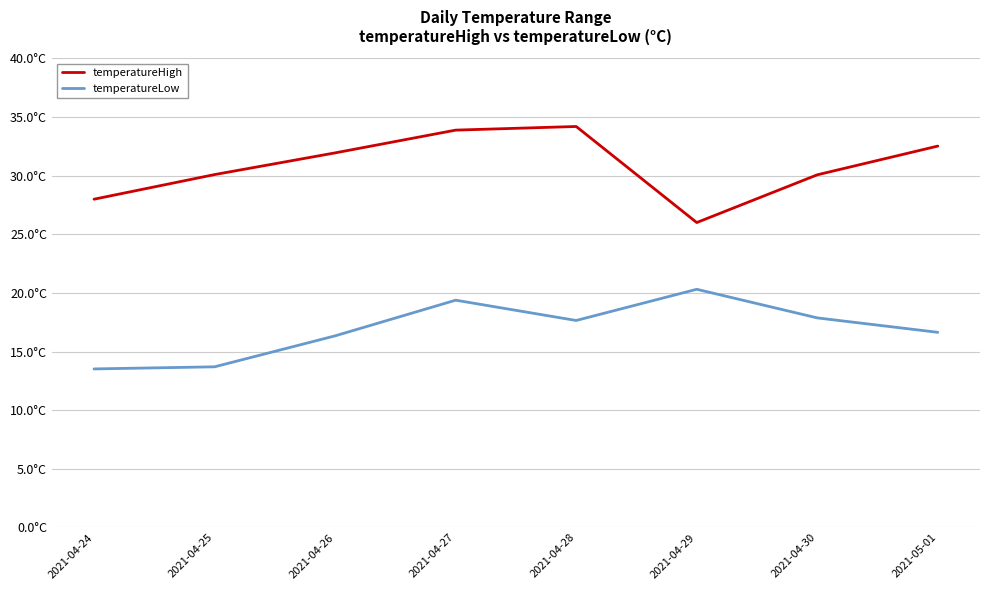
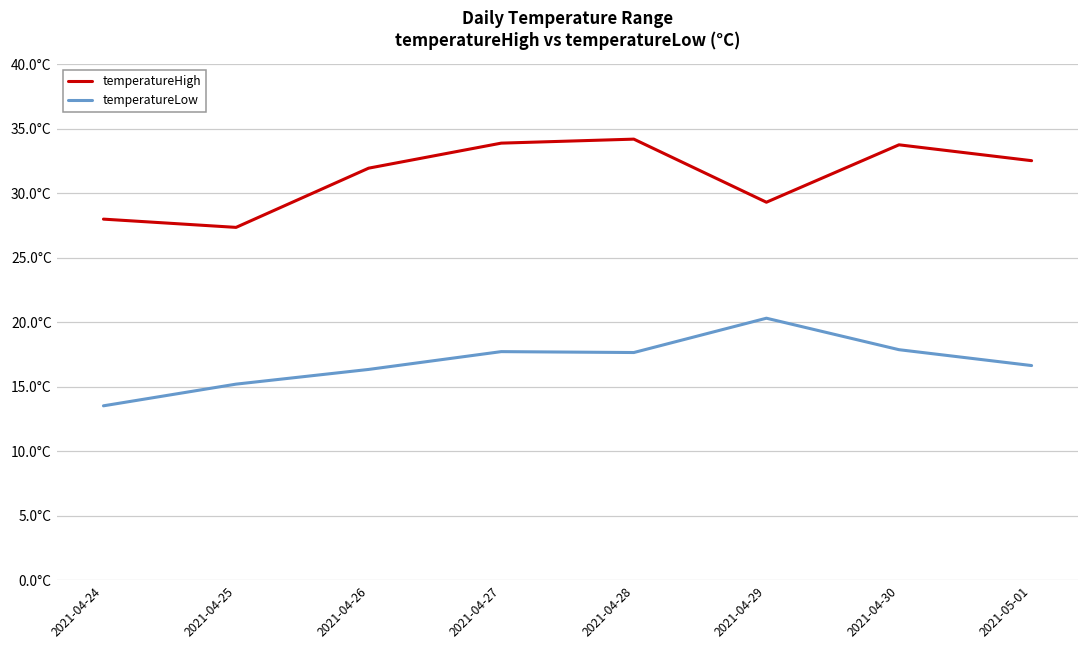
  {
    "temperatureHigh": {
      "2021-04-24": "28.0°C",
-     "2021-04-25": "30.1°C",
+     "2021-04-25": "27.4°C",
      "2021-04-26": "31.9°C",
      "2021-04-27": "33.9°C",
      "2021-04-28": "34.2°C",
-     "2021-04-29": "26.0°C",
-     "2021-04-30": "30.1°C",
+     "2021-04-29": "29.3°C",
+     "2021-04-30": "33.8°C",
      "2021-05-01": "32.5°C"
    },
    "temperatureLow": {
      "2021-04-24": "13.5°C",
-     "2021-04-25": "13.7°C",
+     "2021-04-25": "15.2°C",
      "2021-04-26": "16.3°C",
-     "2021-04-27": "19.4°C",
+     "2021-04-27": "17.7°C",
      "2021-04-28": "17.7°C",
      "2021-04-29": "20.3°C",
      "2021-04-30": "17.9°C",
      "2021-05-01": "16.6°C"
    }
  }
